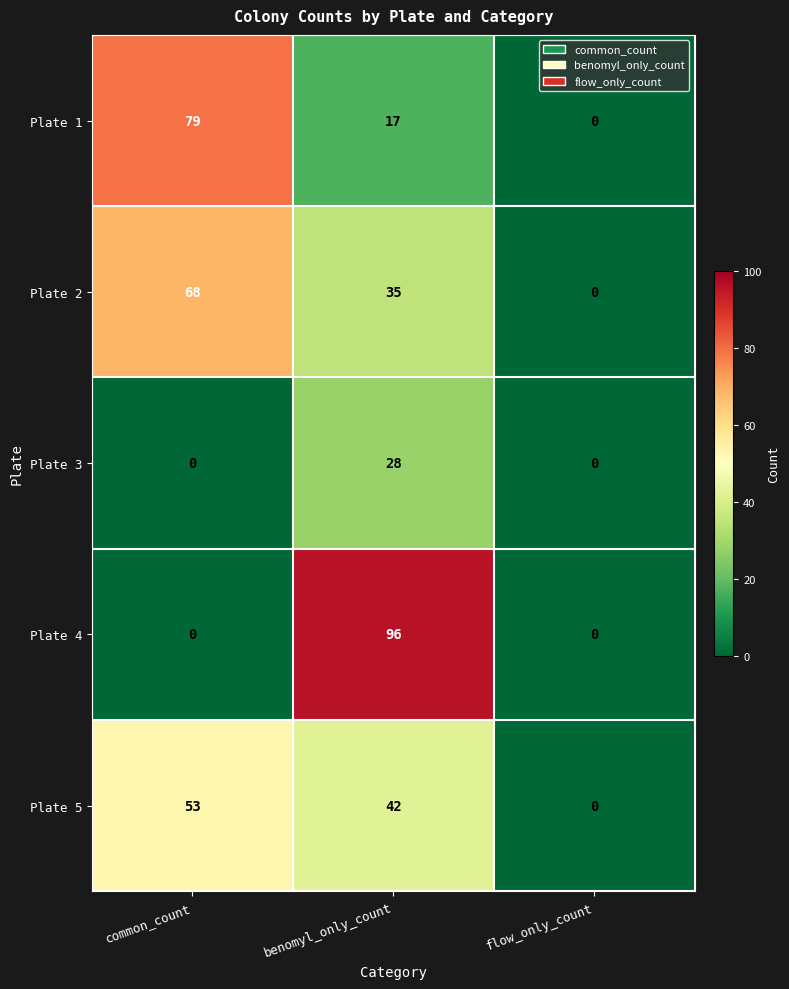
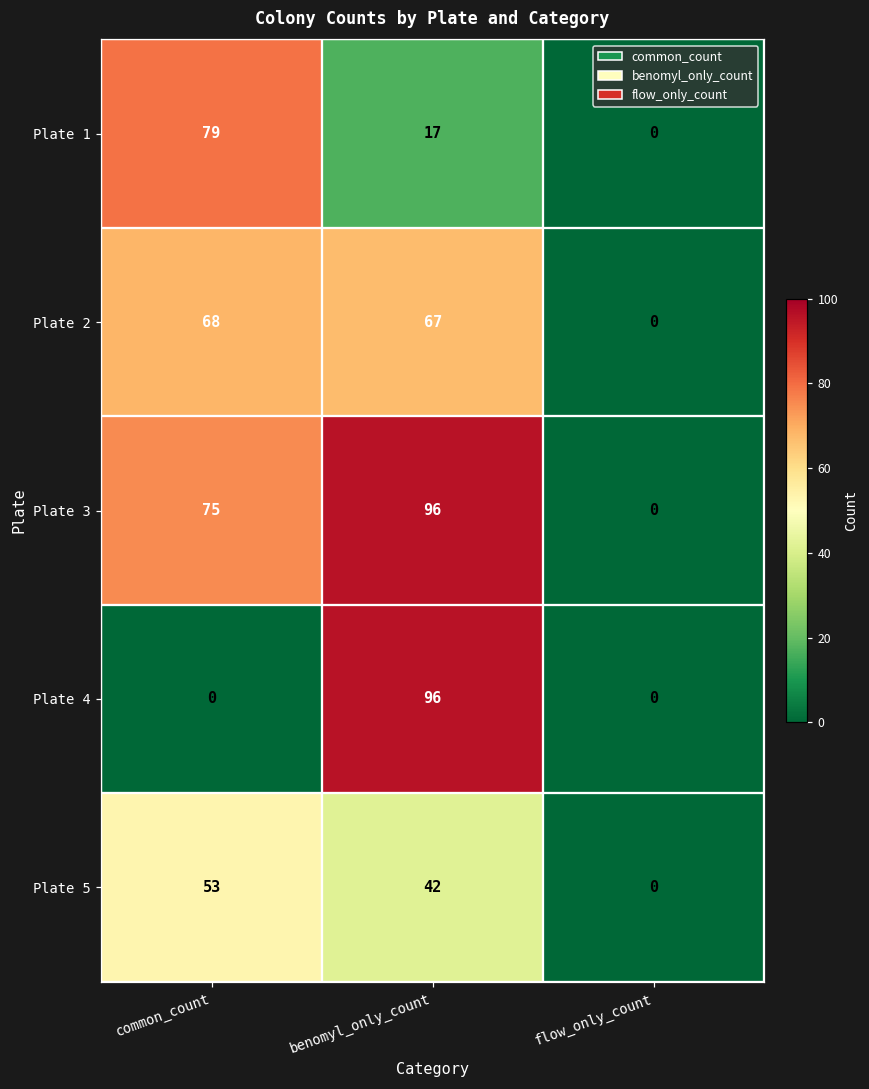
  {
    "Plate 1": {
      "common_count": 79,
      "benomyl_only_count": 17,
      "flow_only_count": 0
    },
    "Plate 2": {
      "common_count": 68,
-     "benomyl_only_count": 35,
+     "benomyl_only_count": 67,
      "flow_only_count": 0
    },
    "Plate 3": {
-     "common_count": 0,
-     "benomyl_only_count": 28,
+     "common_count": 75,
+     "benomyl_only_count": 96,
      "flow_only_count": 0
    },
    "Plate 4": {
      "common_count": 0,
      "benomyl_only_count": 96,
      "flow_only_count": 0
    },
    "Plate 5": {
      "common_count": 53,
      "benomyl_only_count": 42,
      "flow_only_count": 0
    }
  }
